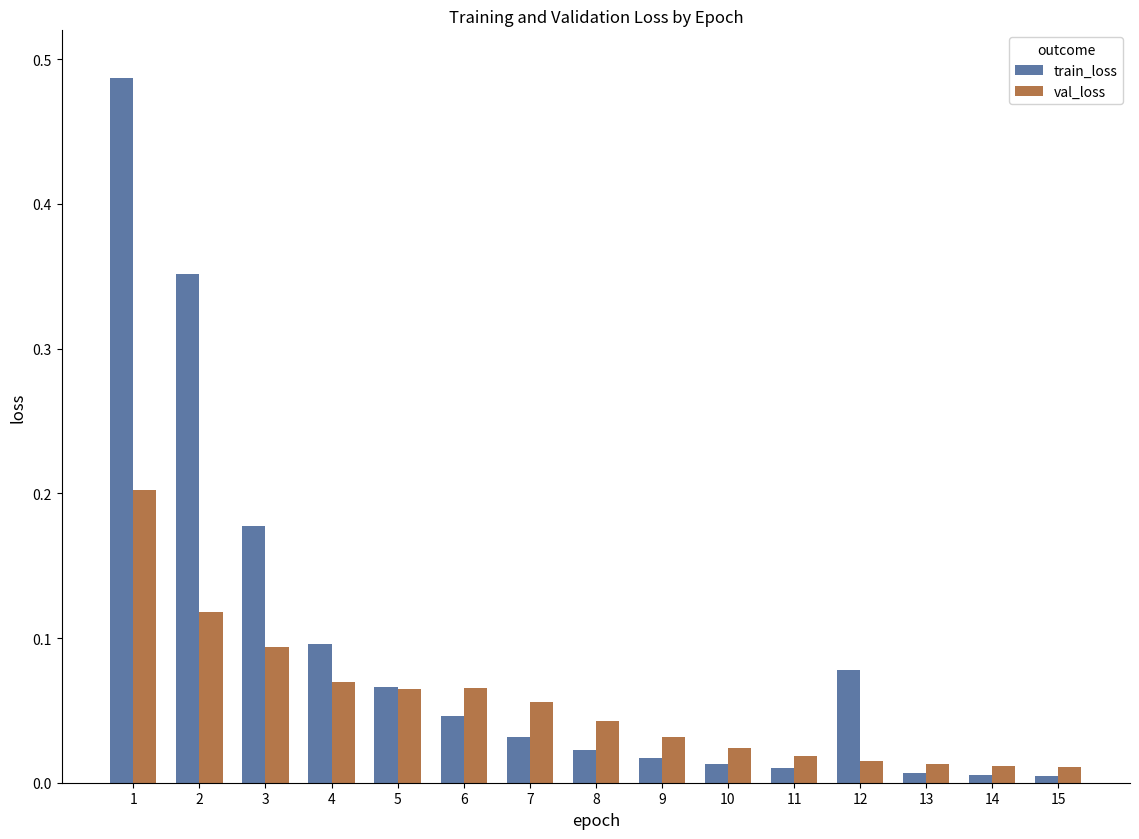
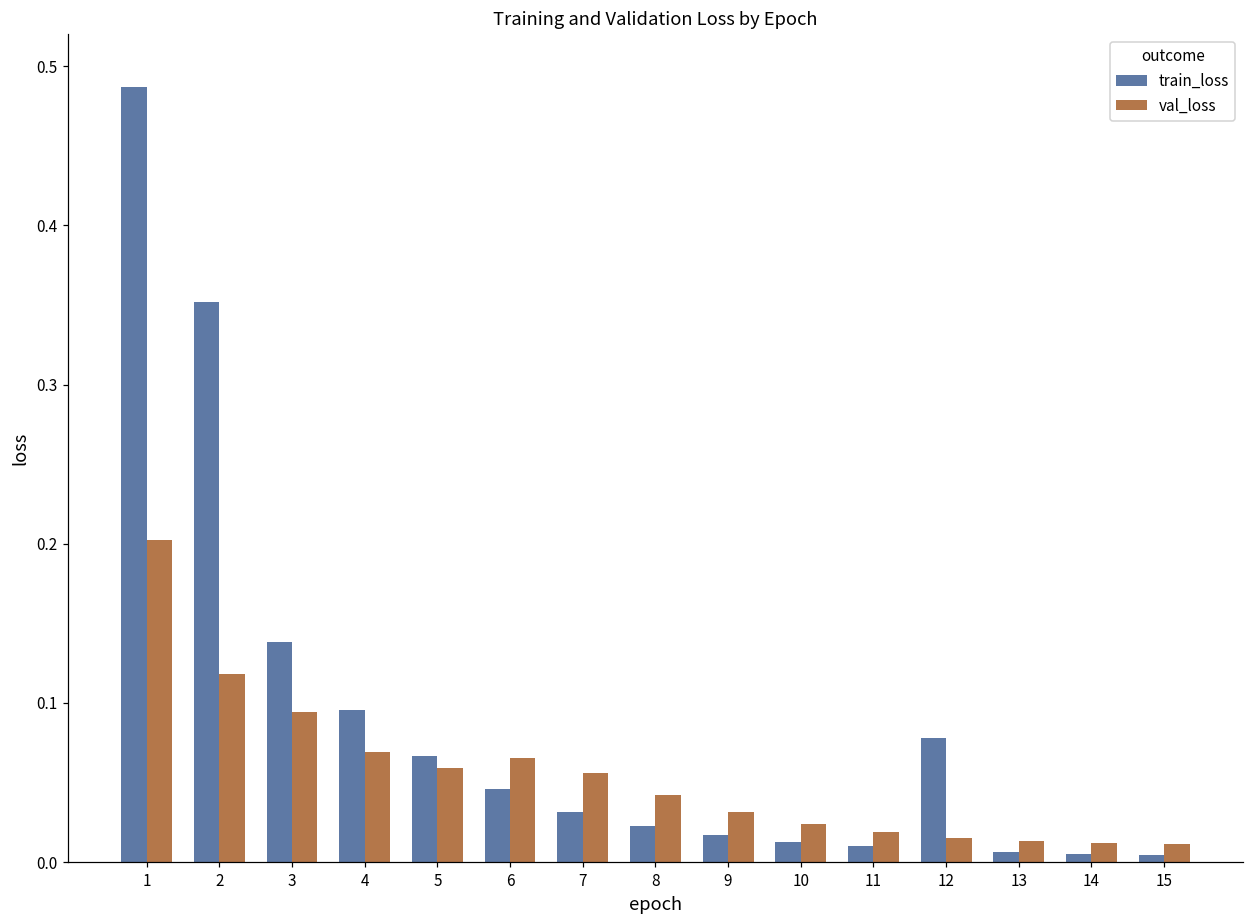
  {
    "train_loss": {
      "1": 0.487,
      "2": 0.352,
-     "3": 0.177,
+     "3": 0.138,
      "4": 0.096,
      "5": 0.066,
      "6": 0.046,
      "7": 0.032,
      "8": 0.023,
      "9": 0.017,
      "10": 0.013,
      "11": 0.010,
      "12": 0.078,
      "13": 0.006,
      "14": 0.005,
      "15": 0.005
    },
    "val_loss": {
      "1": 0.202,
      "2": 0.118,
      "3": 0.094,
      "4": 0.069,
-     "5": 0.065,
+     "5": 0.059,
      "6": 0.065,
      "7": 0.056,
      "8": 0.042,
      "9": 0.032,
      "10": 0.024,
      "11": 0.019,
      "12": 0.015,
      "13": 0.013,
      "14": 0.012,
      "15": 0.011
    }
  }
